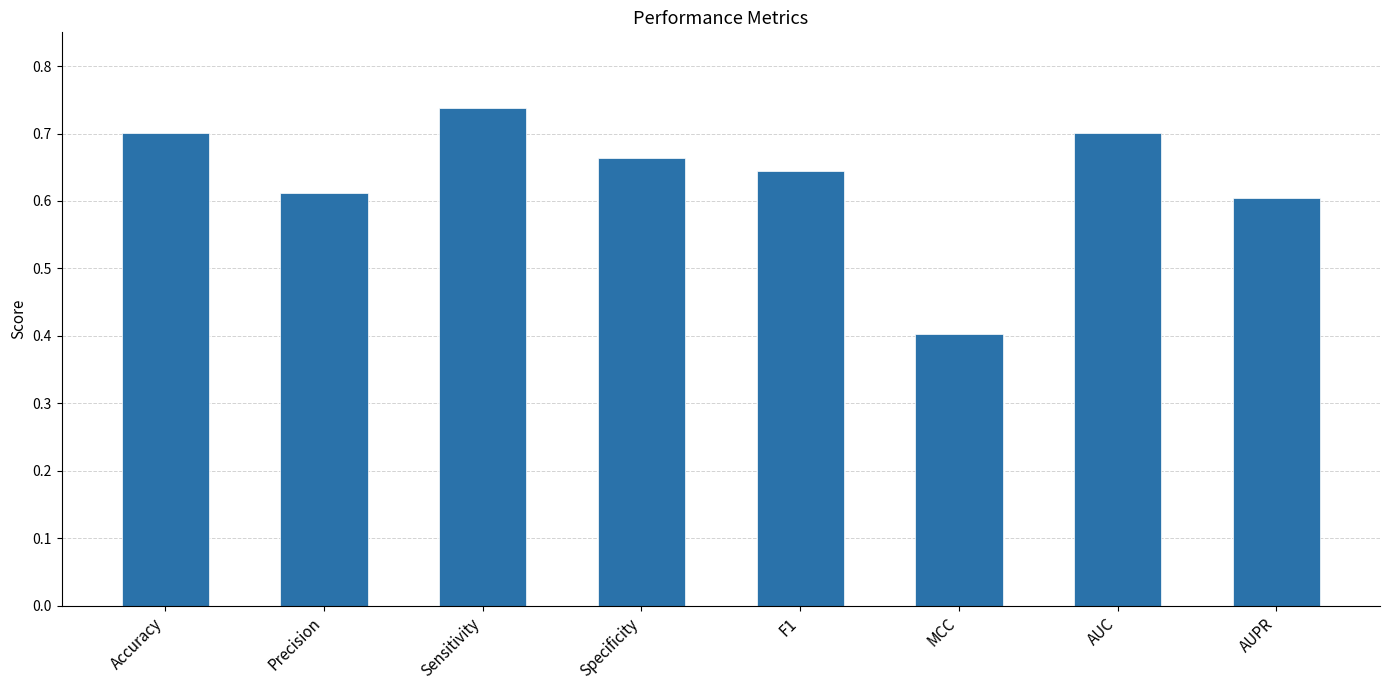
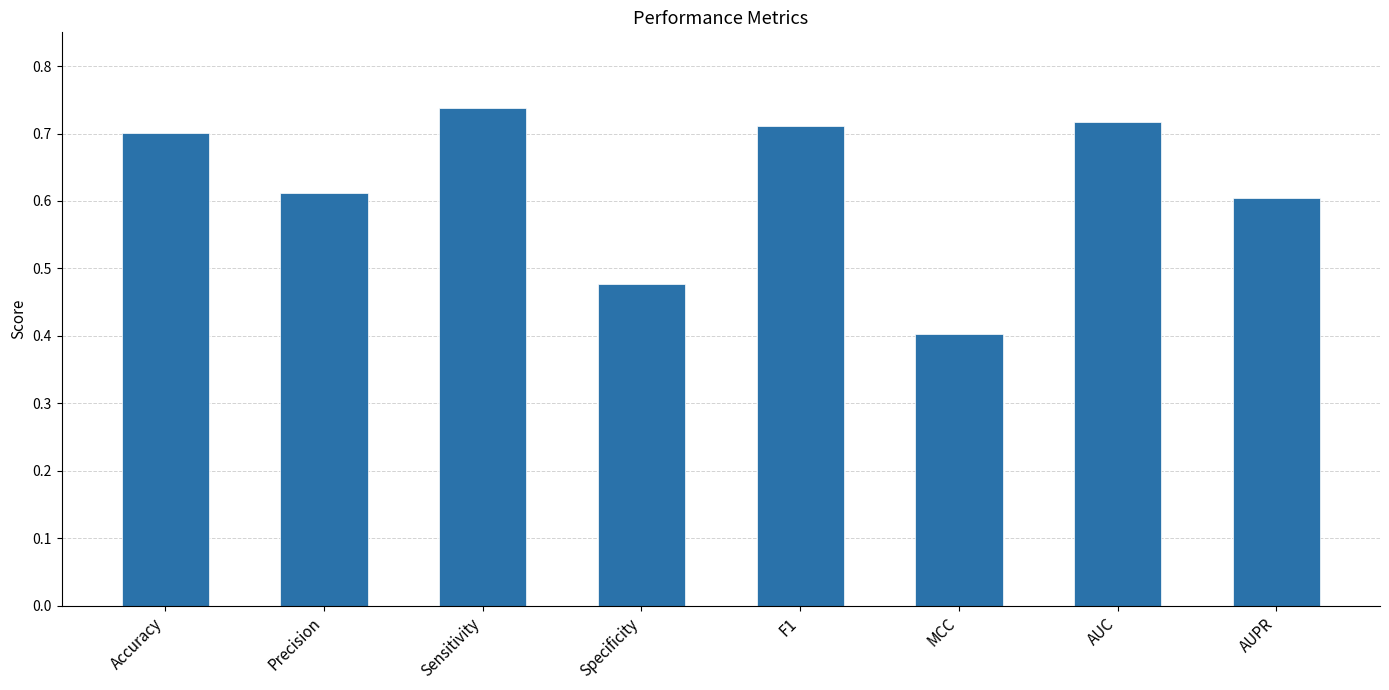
  {
    "Accuracy": 0.70,
    "Precision": 0.61,
    "Sensitivity": 0.74,
-   "Specificity": 0.66,
-   "F1": 0.64,
+   "Specificity": 0.48,
+   "F1": 0.71,
    "MCC": 0.40,
-   "AUC": 0.70,
+   "AUC": 0.72,
    "AUPR": 0.60
  }
